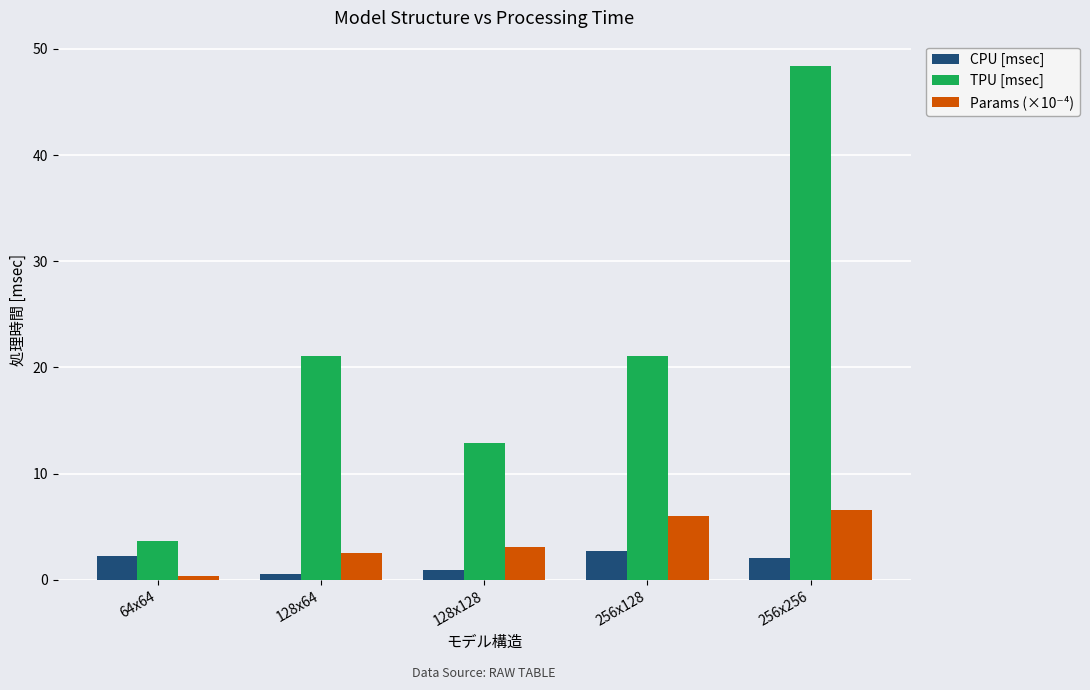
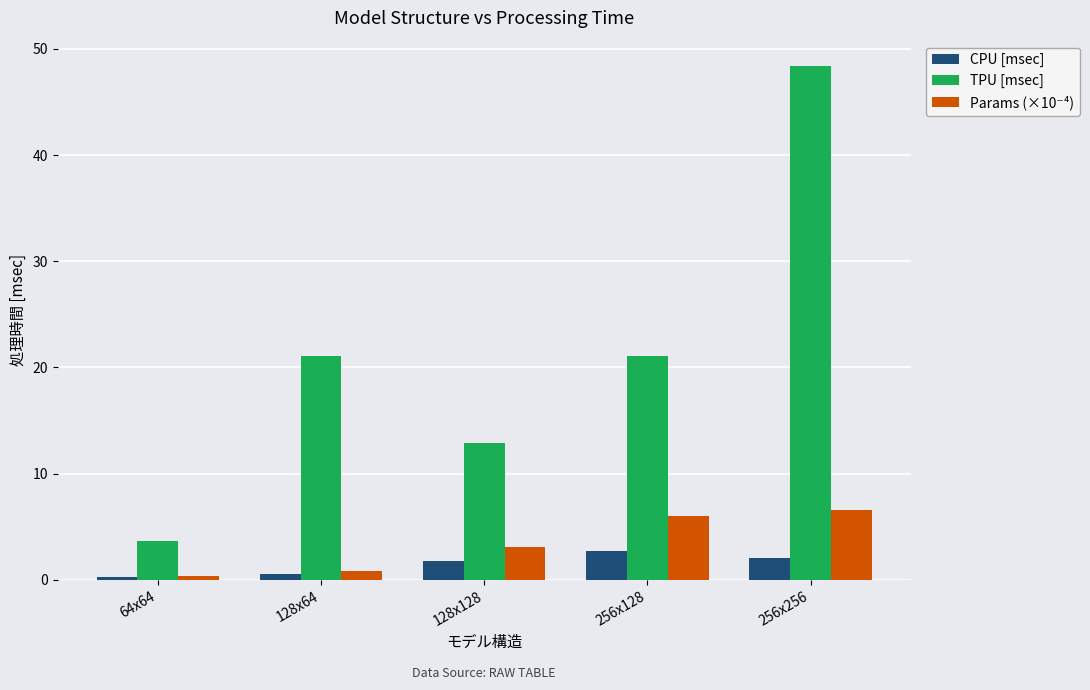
  {
    "CPU [msec]": {
-     "64x64": 2.2,
+     "64x64": 0.3,
      "128x64": 0.6,
-     "128x128": 0.9,
+     "128x128": 1.7,
      "256x128": 2.7,
      "256x256": 2.0
    },
    "TPU [msec]": {
      "64x64": 3.7,
      "128x64": 21.1,
      "128x128": 12.9,
      "256x128": 21.1,
      "256x256": 48.4
    },
    "Params (×10⁻⁴)": {
      "64x64": 0.4,
-     "128x64": 2.6,
+     "128x64": 0.8,
      "128x128": 3.1,
      "256x128": 6.0,
      "256x256": 6.6
    }
  }
